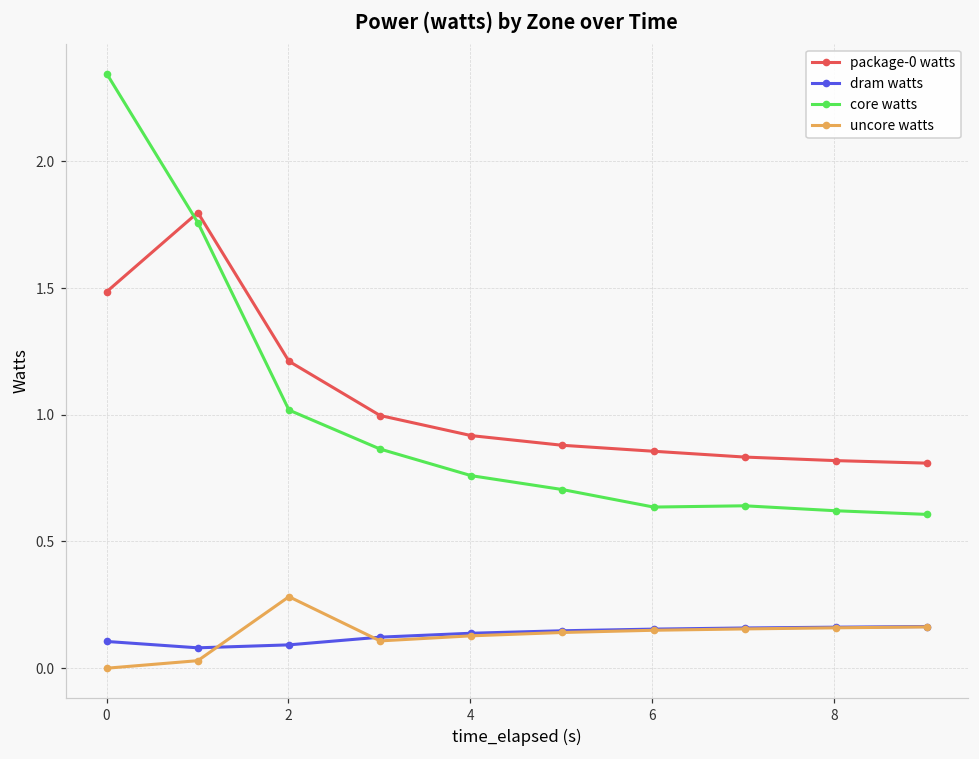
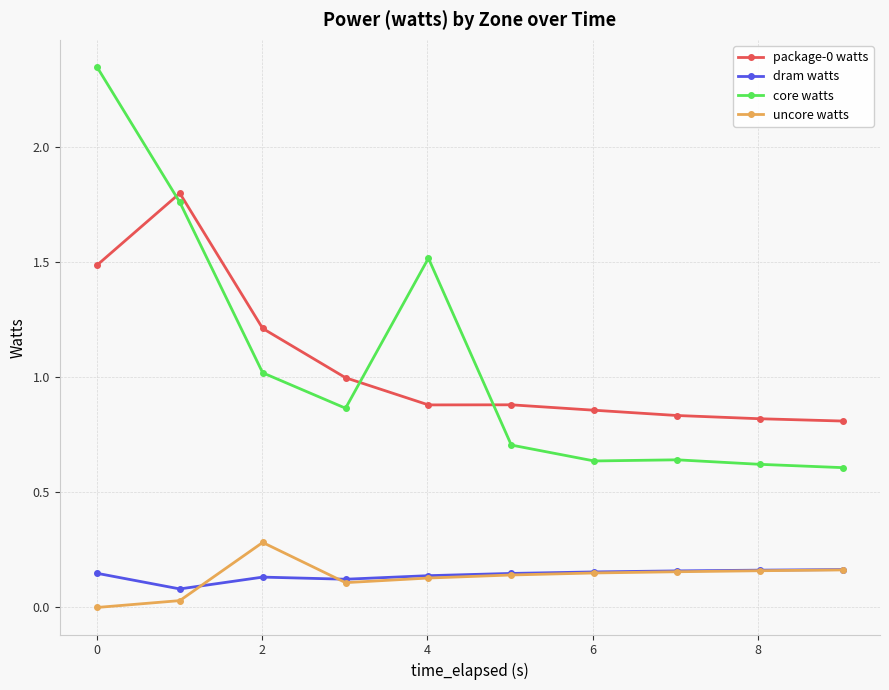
  {
    "package-0 watts": {
      "0": 1.49,
      "2": 1.21,
-     "4": 0.92,
+     "4": 0.88,
      "6": 0.86
    },
    "dram watts": {
-     "0": 0.11,
-     "2": 0.09
+     "0": 0.15,
+     "2": 0.13
    },
    "core watts": {
      "0": 2.35,
      "2": 1.02,
-     "4": 0.76,
+     "4": 1.52,
      "6": 0.64
    },
    "uncore watts": {
      "0": 0.00,
      "2": 0.28
    }
  }
